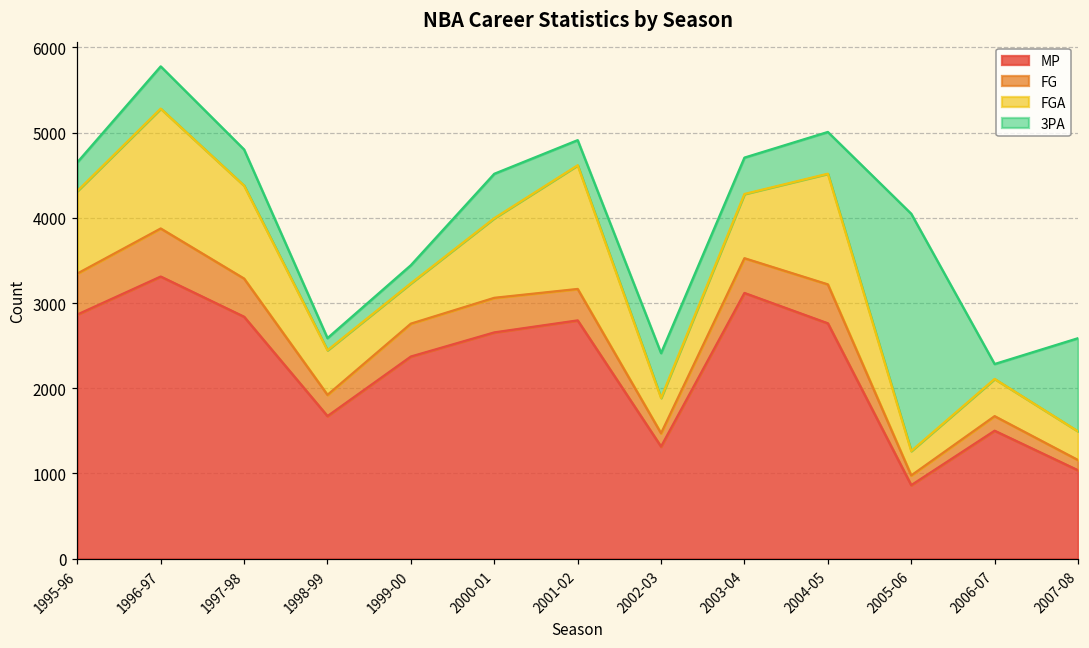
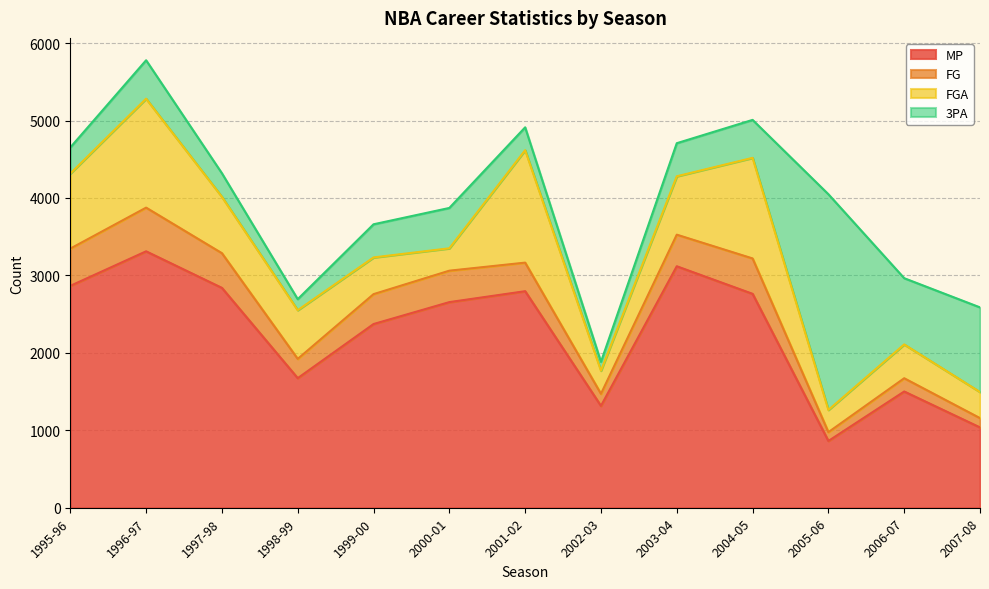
  {
    "FGA": {
      "1995-96": 1000,
      "1996-97": 1400,
-     "1997-98": 1100,
-     "1998-99": 500,
+     "1997-98": 700,
+     "1998-99": 600,
      "1999-00": 500,
-     "2000-01": 900,
+     "2000-01": 300,
      "2001-02": 1500,
-     "2002-03": 400,
+     "2002-03": 300,
      "2003-04": 800,
      "2004-05": 1300,
      "2005-06": 300,
      "2006-07": 400,
      "2007-08": 300
    },
    "3PA": {
      "1995-96": 300,
      "1996-97": 500,
-     "1997-98": 400,
+     "1997-98": 300,
      "1998-99": 100,
-     "1999-00": 200,
+     "1999-00": 400,
      "2000-01": 500,
      "2001-02": 300,
-     "2002-03": 500,
+     "2002-03": 100,
      "2003-04": 400,
      "2004-05": 500,
      "2005-06": 2800,
-     "2006-07": 200,
+     "2006-07": 900,
      "2007-08": 1100
    }
  }
